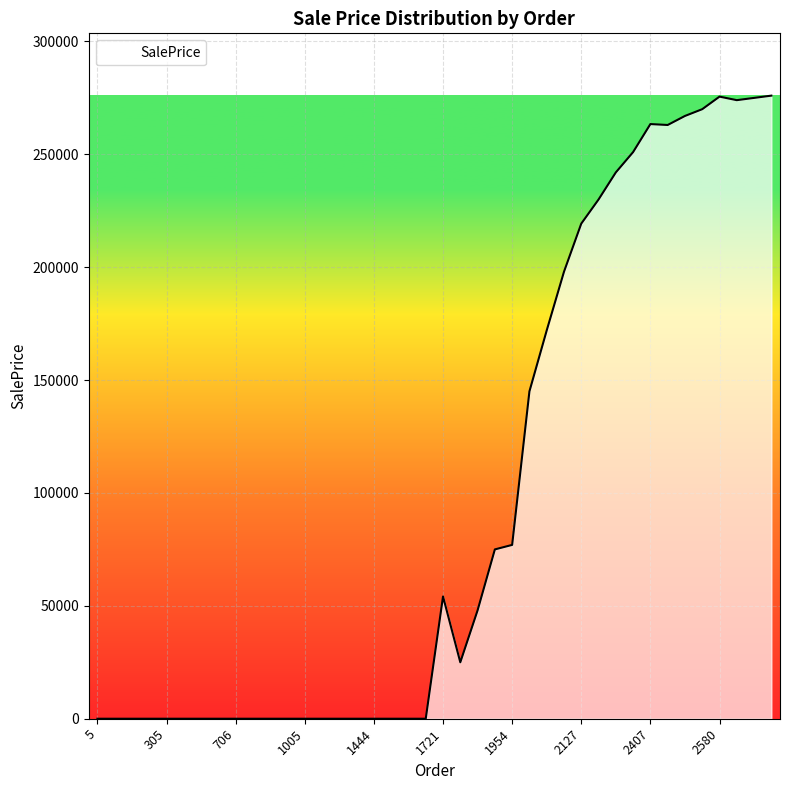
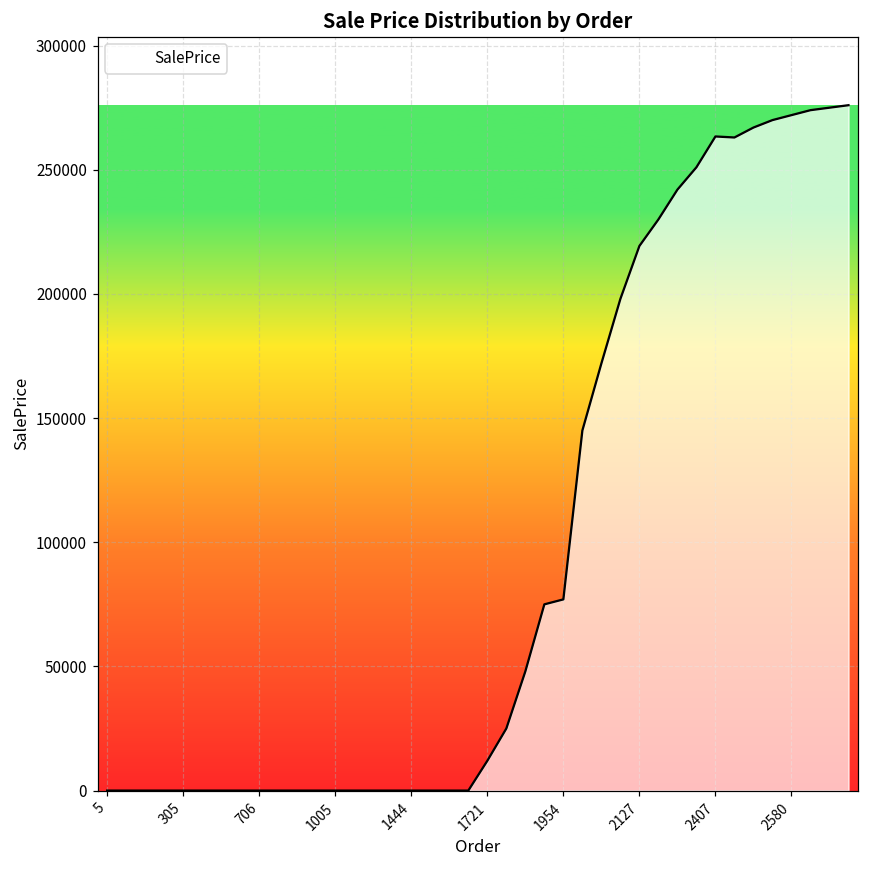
  {
    "5": 0,
    "305": 0,
    "706": 0,
    "1005": 0,
    "1444": 0,
-   "1721": 54000,
+   "1721": 12000,
    "1954": 77000,
    "2127": 219000,
    "2407": 263000,
-   "2580": 276000
+   "2580": 272000
  }
